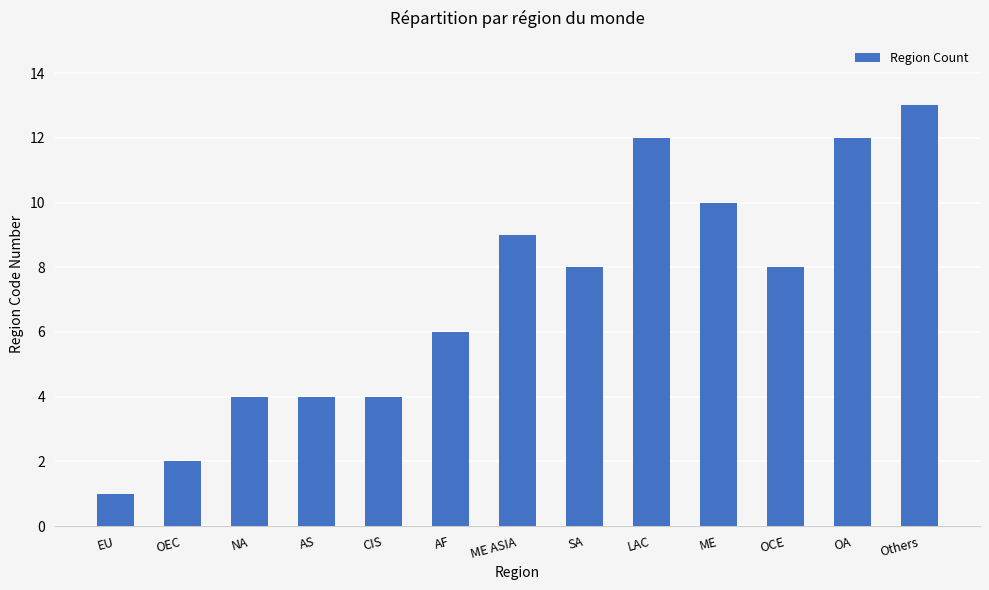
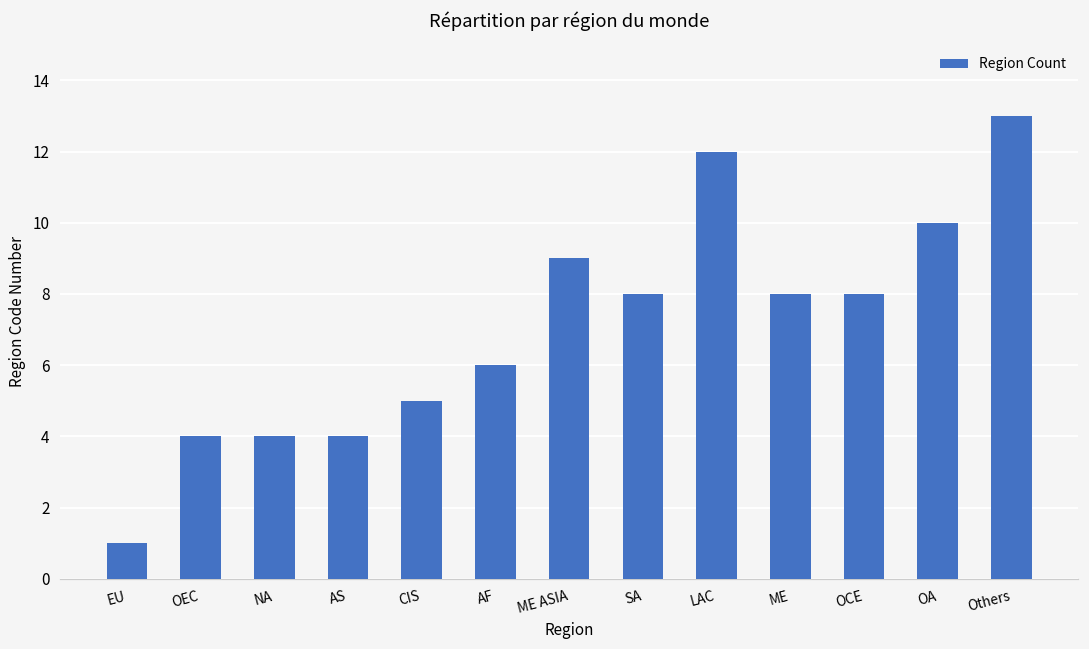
  {
    "EU": 1,
-   "OEC": 2,
+   "OEC": 4,
    "NA": 4,
    "AS": 4,
-   "CIS": 4,
+   "CIS": 5,
    "AF": 6,
    "ME ASIA": 9,
    "SA": 8,
    "LAC": 12,
-   "ME": 10,
+   "ME": 8,
    "OCE": 8,
-   "OA": 12,
+   "OA": 10,
    "Others": 13
  }
